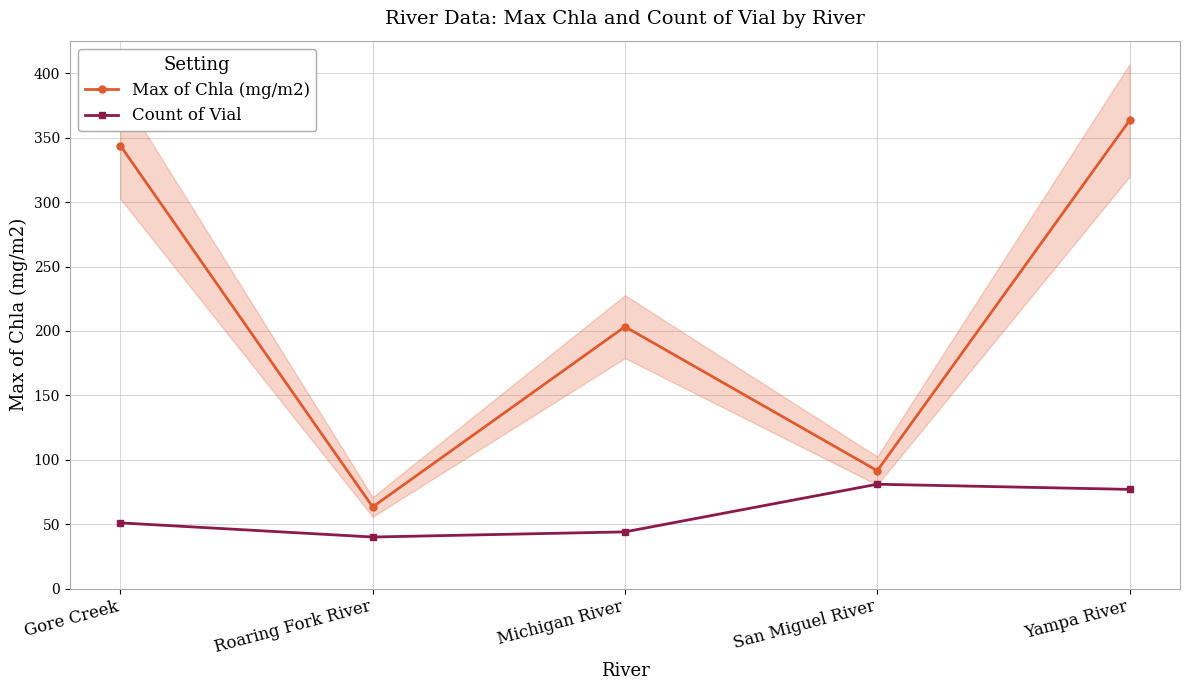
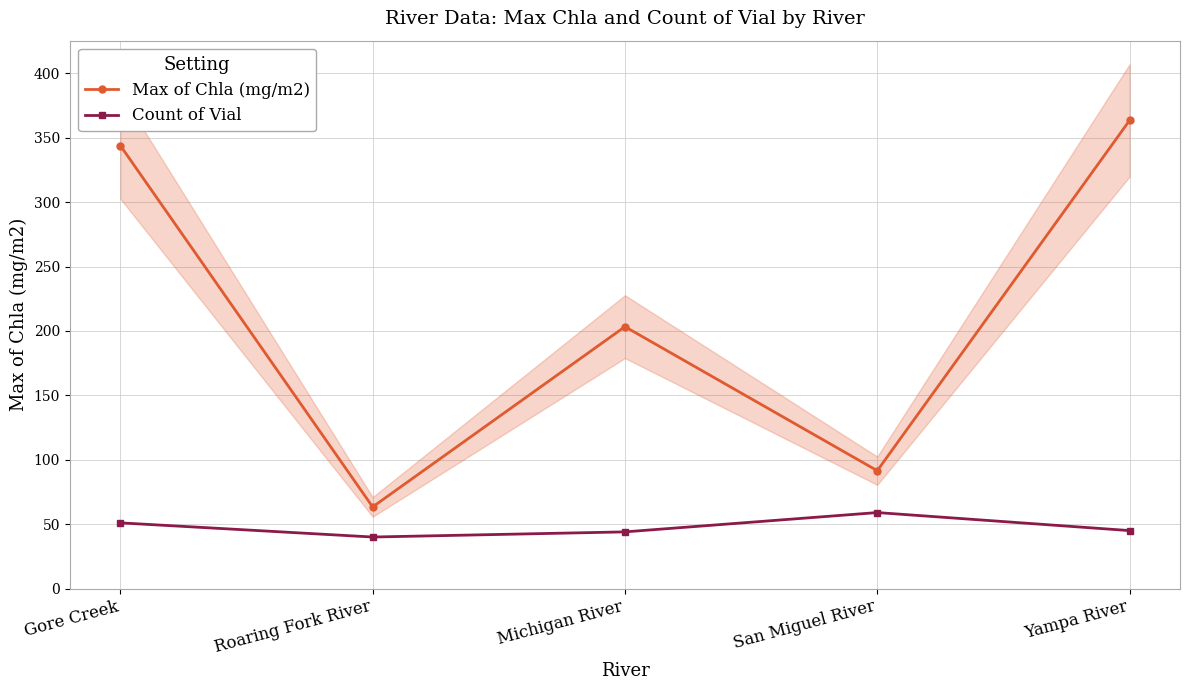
  {
    "Count of Vial": {
      "Gore Creek": 51,
      "Roaring Fork River": 40,
      "Michigan River": 44,
-     "San Miguel River": 81,
-     "Yampa River": 77
+     "San Miguel River": 59,
+     "Yampa River": 45
    }
  }
